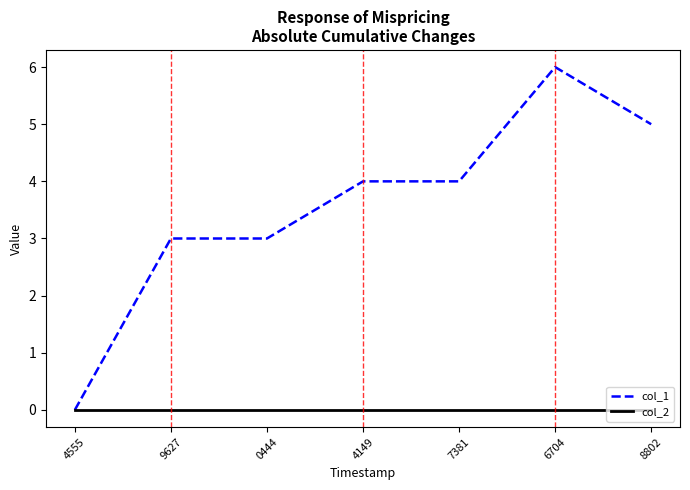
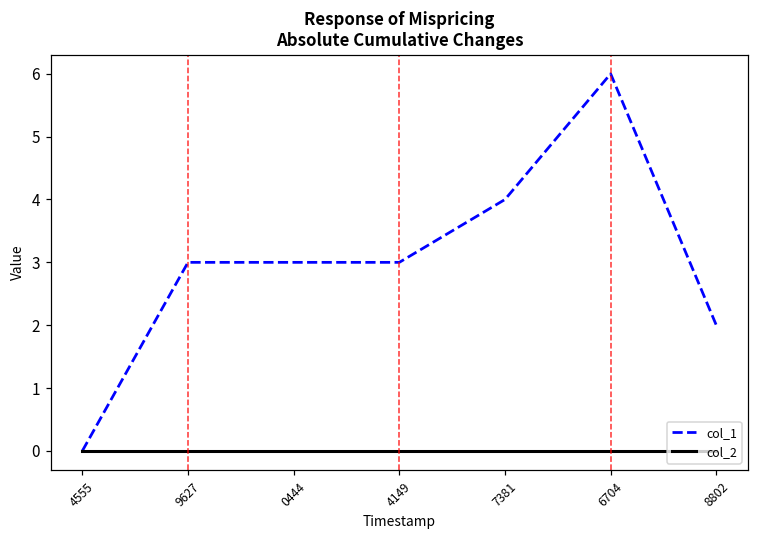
  {
    "col_1": {
      "9627": 3,
      "0444": 3,
-     "4149": 4,
+     "4149": 3,
      "7381": 4,
      "6704": 6,
-     "8802": 5
+     "8802": 2
    },
    "col_2": {
      "9627": 0,
      "0444": 0,
      "4149": 0,
      "7381": 0,
      "6704": 0
    }
  }
